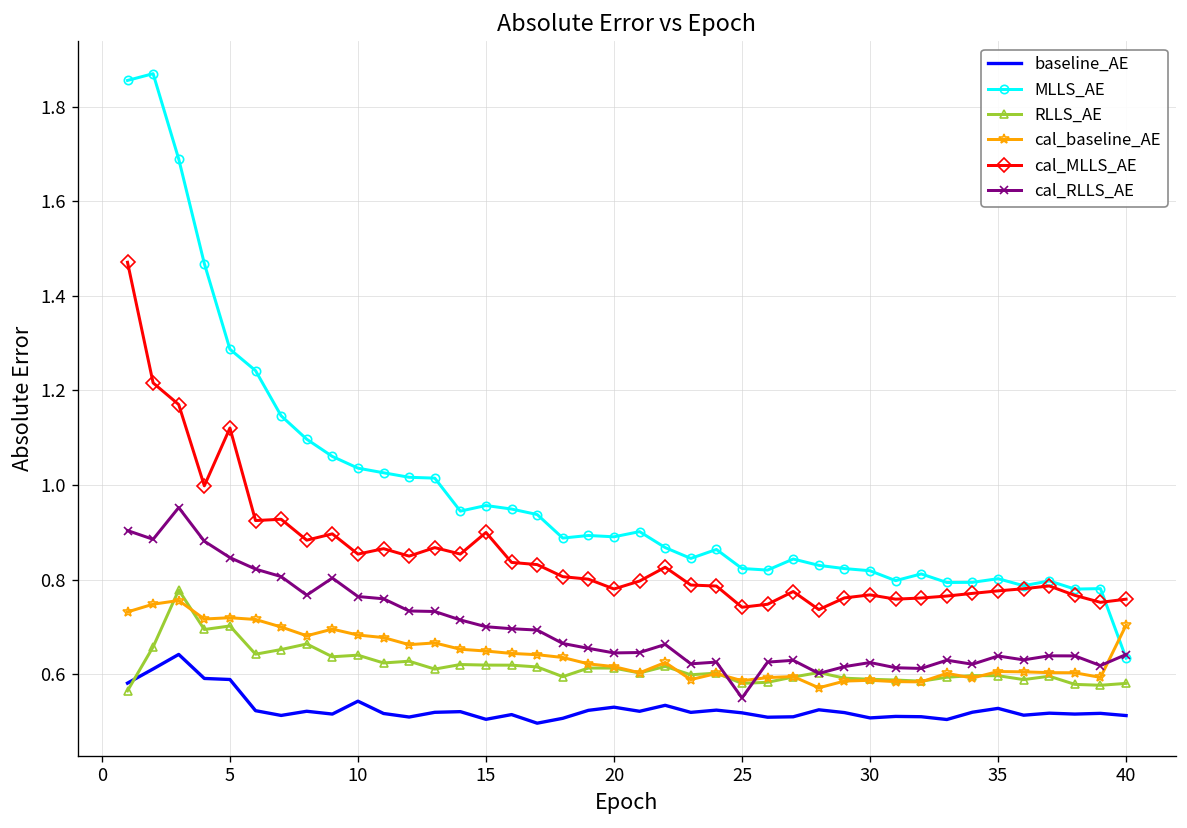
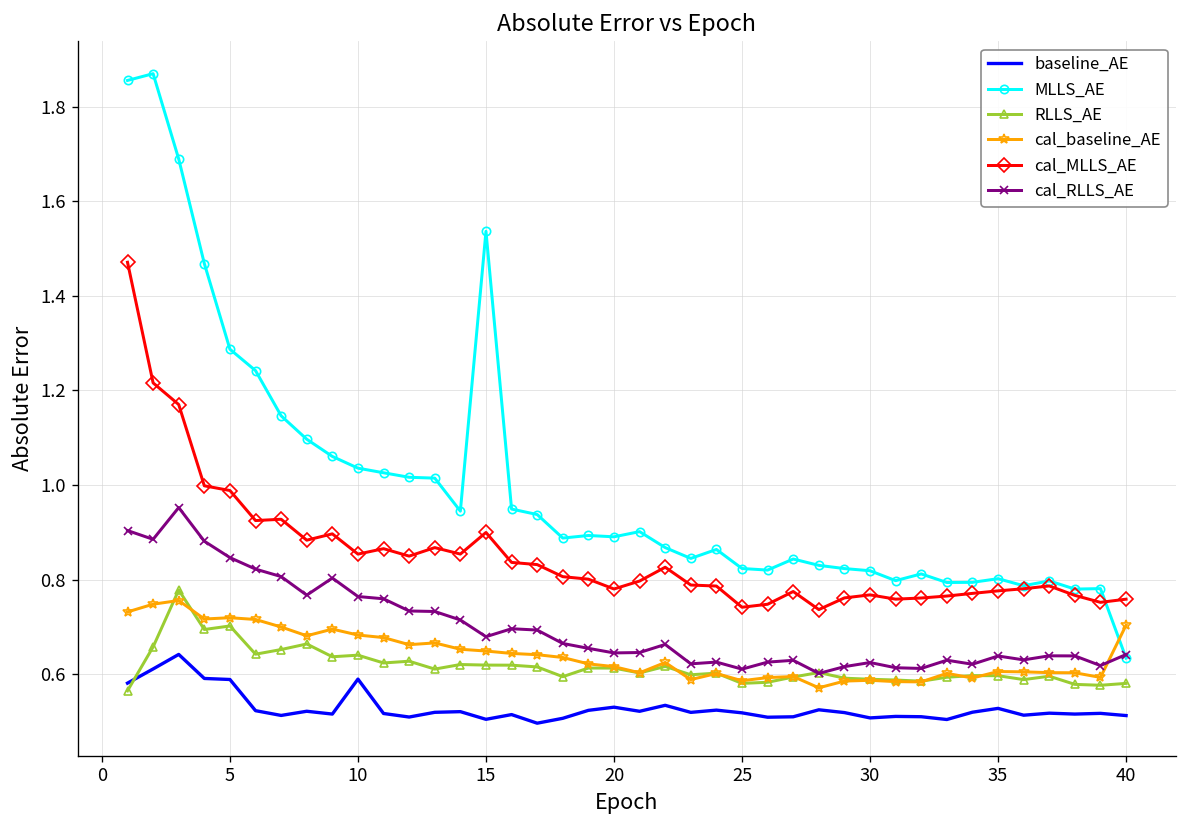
  {
    "baseline_AE": {
      "5": 0.59,
-     "10": 0.54,
+     "10": 0.59,
      "15": 0.50,
      "20": 0.53,
      "25": 0.52,
      "30": 0.51,
      "35": 0.53,
      "40": 0.51
    },
    "MLLS_AE": {
      "5": 1.29,
      "10": 1.04,
-     "15": 0.96,
+     "15": 1.54,
      "20": 0.89,
      "25": 0.82,
      "30": 0.82,
      "35": 0.80,
      "40": 0.63
    },
    "RLLS_AE": {
      "5": 0.70,
      "10": 0.64,
      "15": 0.62,
      "35": 0.60,
      "40": 0.58
    },
    "cal_baseline_AE": {
      "5": 0.72,
      "10": 0.68,
      "15": 0.65,
      "35": 0.61,
      "40": 0.70
    },
    "cal_MLLS_AE": {
-     "5": 1.12,
+     "5": 0.99,
      "10": 0.85,
      "15": 0.90,
      "20": 0.78,
      "25": 0.74,
      "30": 0.77,
      "35": 0.78,
      "40": 0.76
    },
    "cal_RLLS_AE": {
      "5": 0.85,
      "10": 0.76,
-     "15": 0.70,
+     "15": 0.68,
      "20": 0.64,
-     "25": 0.55,
+     "25": 0.61,
      "30": 0.62,
      "35": 0.64,
      "40": 0.64
    }
  }
